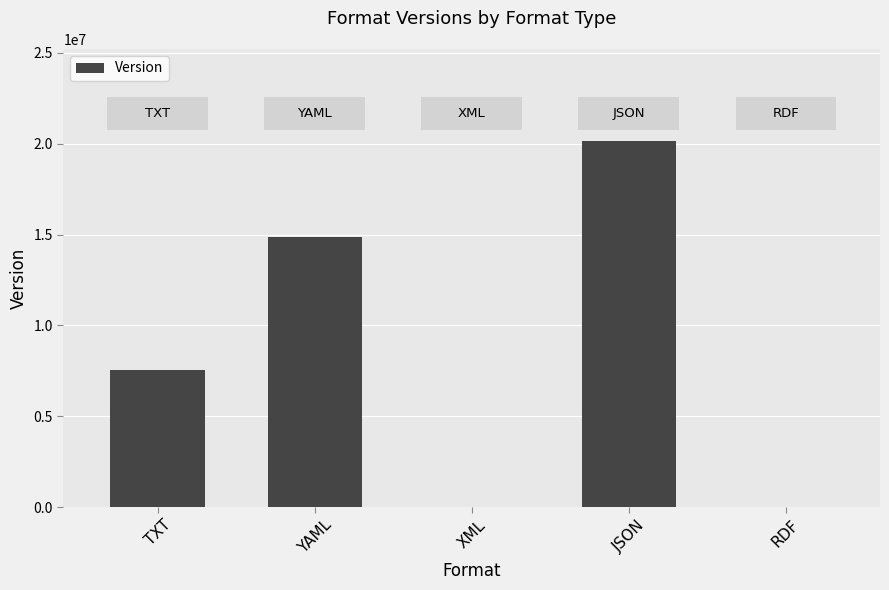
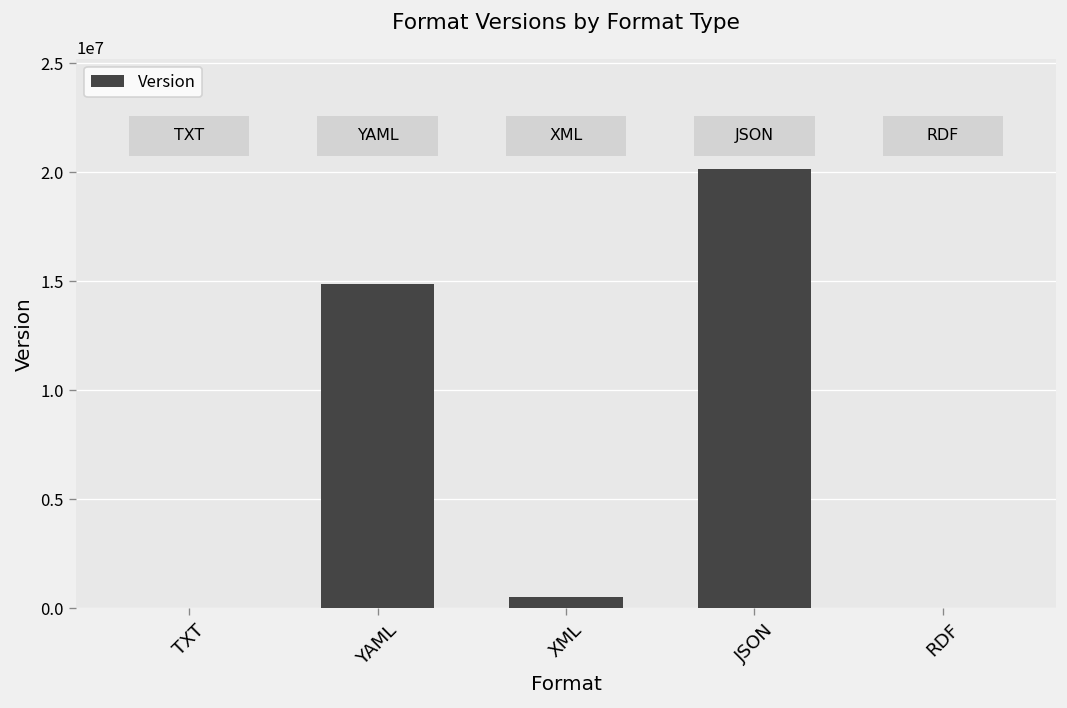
  {
-   "TXT": 7600000,
+   "TXT": 0,
    "YAML": 14900000,
-   "XML": 0,
+   "XML": 500000,
    "JSON": 20200000
  }
